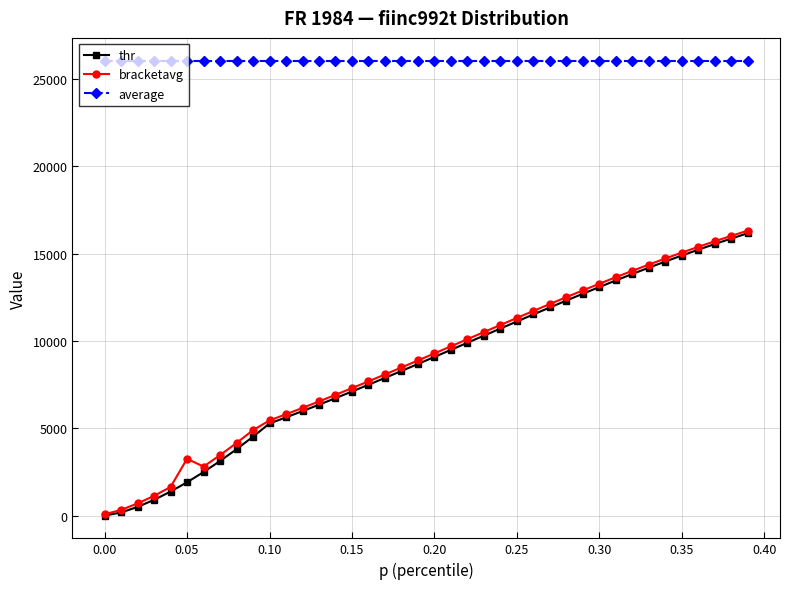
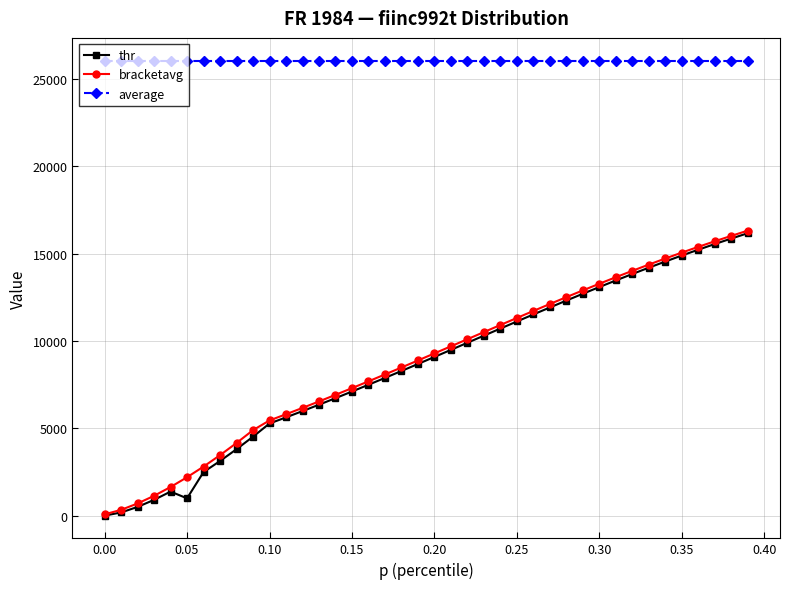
  {
    "thr": {
-     "0.05": 1900,
+     "0.05": 1000,
      "0.10": 5300,
      "0.15": 7100,
      "0.20": 9100,
      "0.25": 11100,
      "0.30": 13100,
      "0.35": 14900
    },
    "bracketavg": {
-     "0.05": 3300,
+     "0.05": 2200,
      "0.10": 5400,
      "0.15": 7300,
      "0.20": 9300,
      "0.25": 11300,
      "0.30": 13300,
      "0.35": 15100
    },
    "average": {
      "0.10": 26000,
      "0.15": 26000,
      "0.20": 26000,
      "0.25": 26000,
      "0.30": 26000,
      "0.35": 26000
    }
  }
